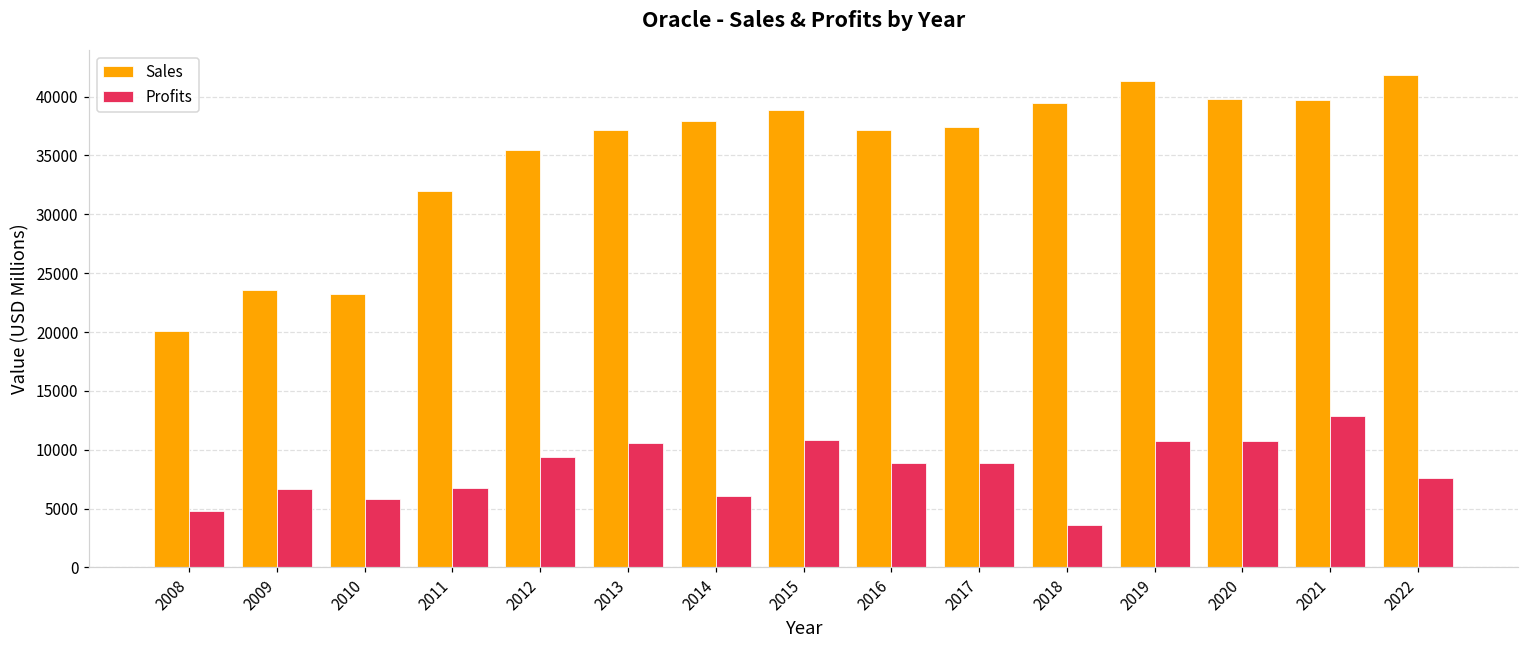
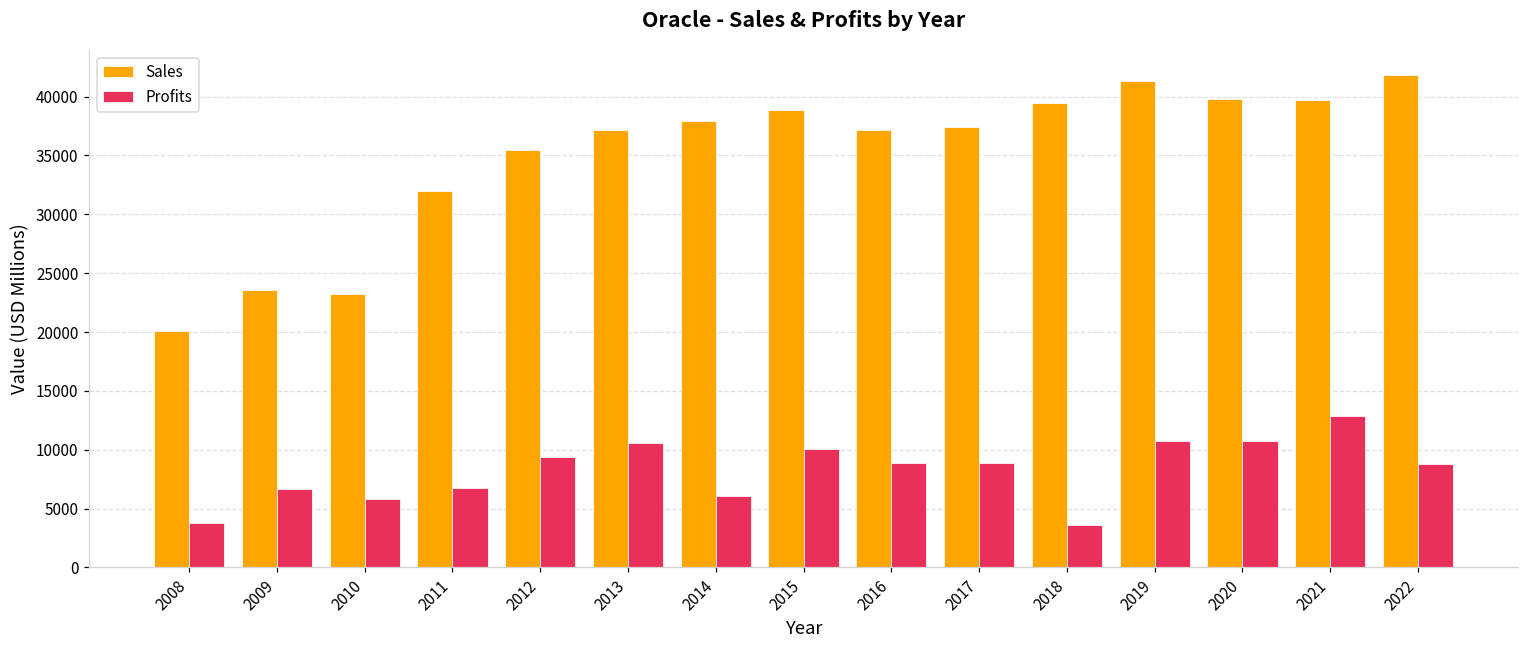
  {
    "Sales": {
      "2008": 20100,
      "2009": 23500,
      "2010": 23200,
      "2011": 32000,
      "2012": 35500,
      "2013": 37100,
      "2014": 37900,
      "2015": 38800,
      "2016": 37200,
      "2017": 37400,
      "2018": 39500,
      "2019": 41300,
      "2020": 39800,
      "2021": 39700,
      "2022": 41800
    },
    "Profits": {
-     "2008": 4800,
+     "2008": 3700,
      "2009": 6700,
      "2010": 5800,
      "2011": 6800,
      "2012": 9400,
      "2013": 10600,
      "2014": 6000,
-     "2015": 10800,
+     "2015": 10000,
      "2016": 8800,
      "2017": 8900,
      "2018": 3700,
      "2019": 10800,
      "2020": 10800,
      "2021": 12800,
-     "2022": 7600
+     "2022": 8800
    }
  }
